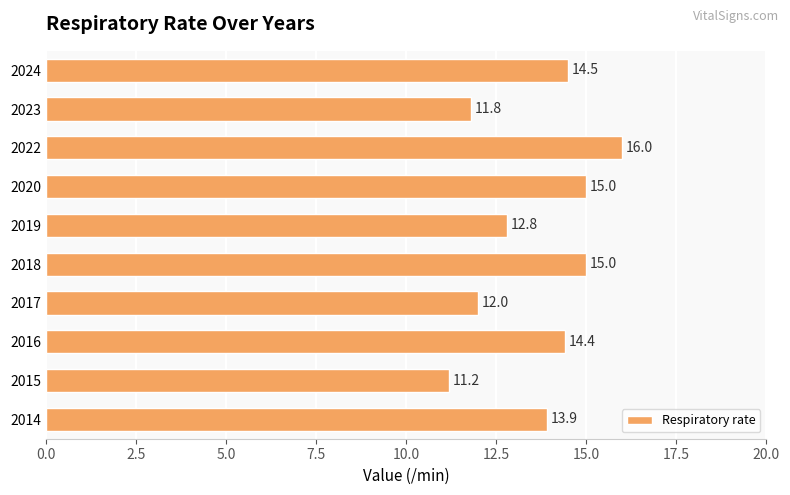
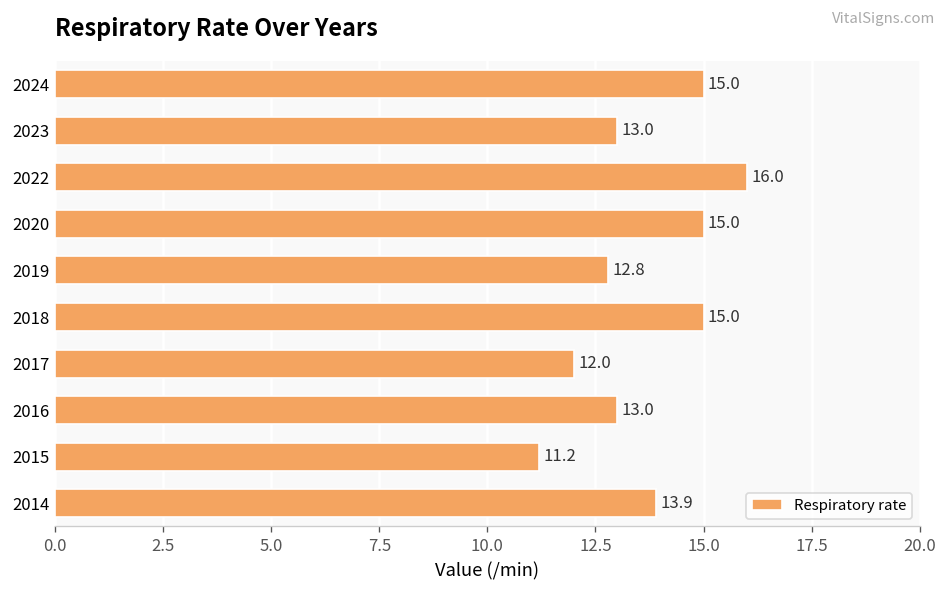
  {
-   "2024": 14.5,
-   "2023": 11.8,
+   "2024": 15.0,
+   "2023": 13.0,
    "2022": 16.0,
    "2020": 15.0,
    "2019": 12.8,
    "2018": 15.0,
    "2017": 12.0,
-   "2016": 14.4,
+   "2016": 13.0,
    "2015": 11.2,
    "2014": 13.9
  }
